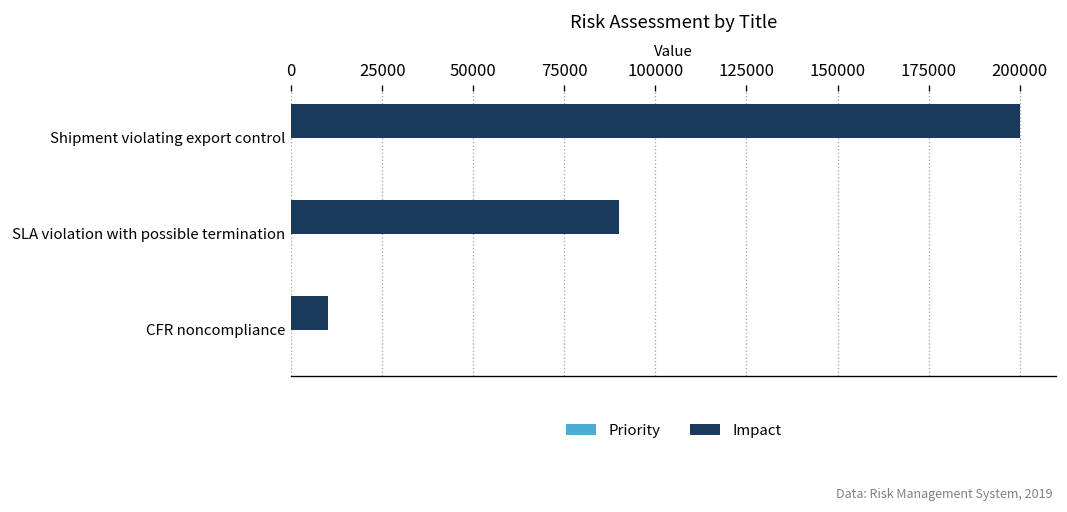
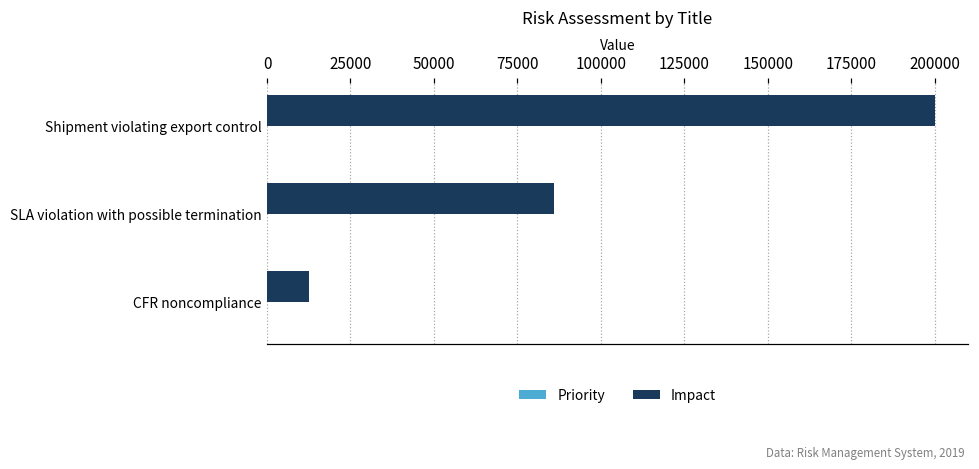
  {
    "Impact": {
      "Shipment violating export control": 200000,
-     "SLA violation with possible termination": 90000,
-     "CFR noncompliance": 10000
+     "SLA violation with possible termination": 86000,
+     "CFR noncompliance": 13000
    }
  }
